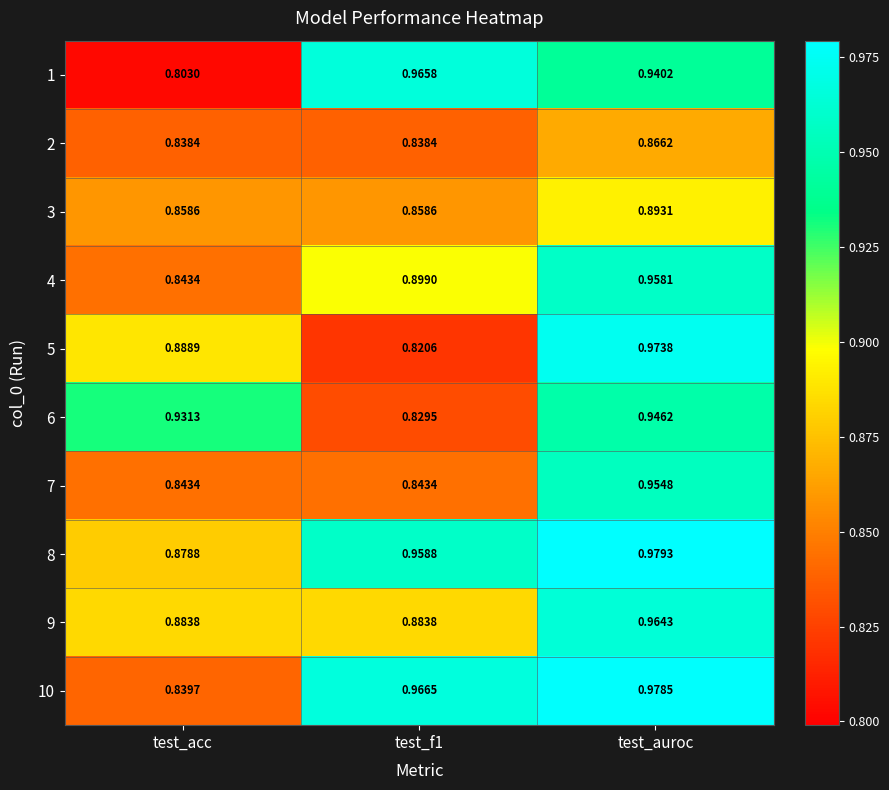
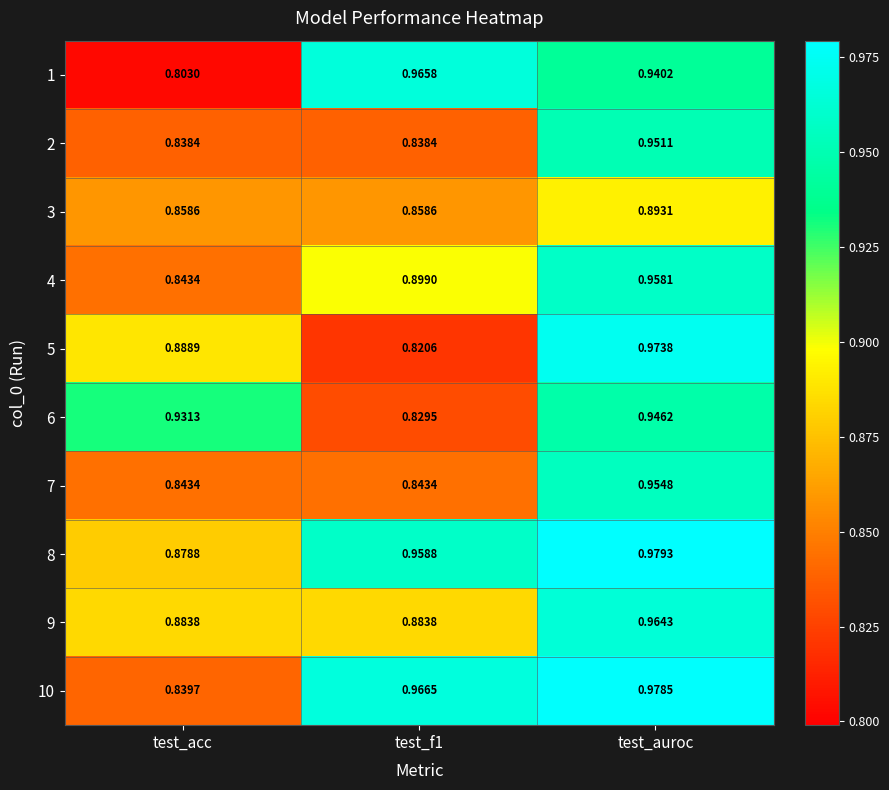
  {
    "1": {
      "test_acc": 0.8030,
      "test_f1": 0.9658,
      "test_auroc": 0.9402
    },
    "2": {
      "test_acc": 0.8384,
      "test_f1": 0.8384,
-     "test_auroc": 0.8662
+     "test_auroc": 0.9511
    },
    "3": {
      "test_acc": 0.8586,
      "test_f1": 0.8586,
      "test_auroc": 0.8931
    },
    "4": {
      "test_acc": 0.8434,
      "test_f1": 0.8990,
      "test_auroc": 0.9581
    },
    "5": {
      "test_acc": 0.8889,
      "test_f1": 0.8206,
      "test_auroc": 0.9738
    },
    "6": {
      "test_acc": 0.9313,
      "test_f1": 0.8295,
      "test_auroc": 0.9462
    },
    "7": {
      "test_acc": 0.8434,
      "test_f1": 0.8434,
      "test_auroc": 0.9548
    },
    "8": {
      "test_acc": 0.8788,
      "test_f1": 0.9588,
      "test_auroc": 0.9793
    },
    "9": {
      "test_acc": 0.8838,
      "test_f1": 0.8838,
      "test_auroc": 0.9643
    },
    "10": {
      "test_acc": 0.8397,
      "test_f1": 0.9665,
      "test_auroc": 0.9785
    }
  }
